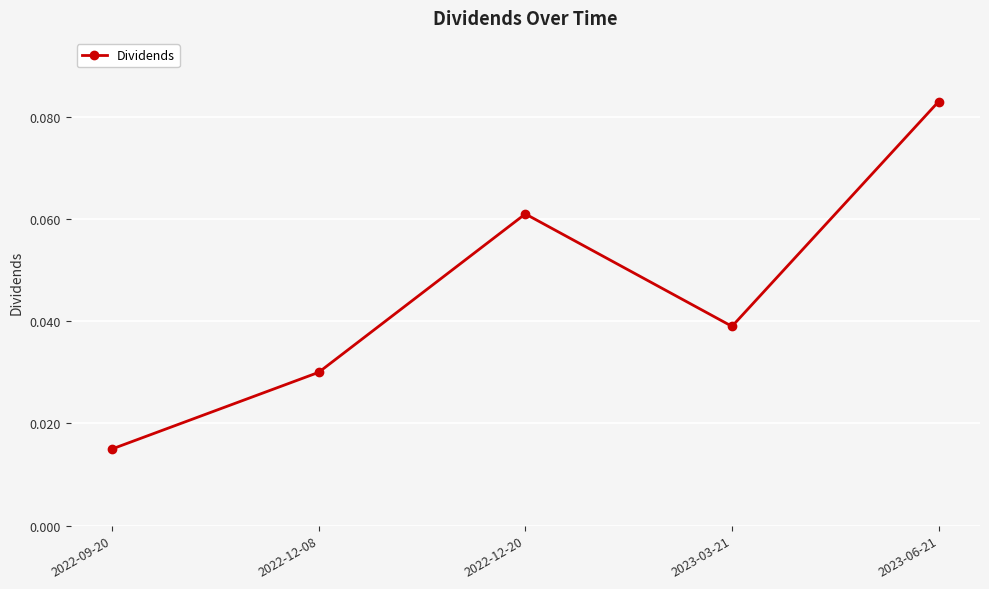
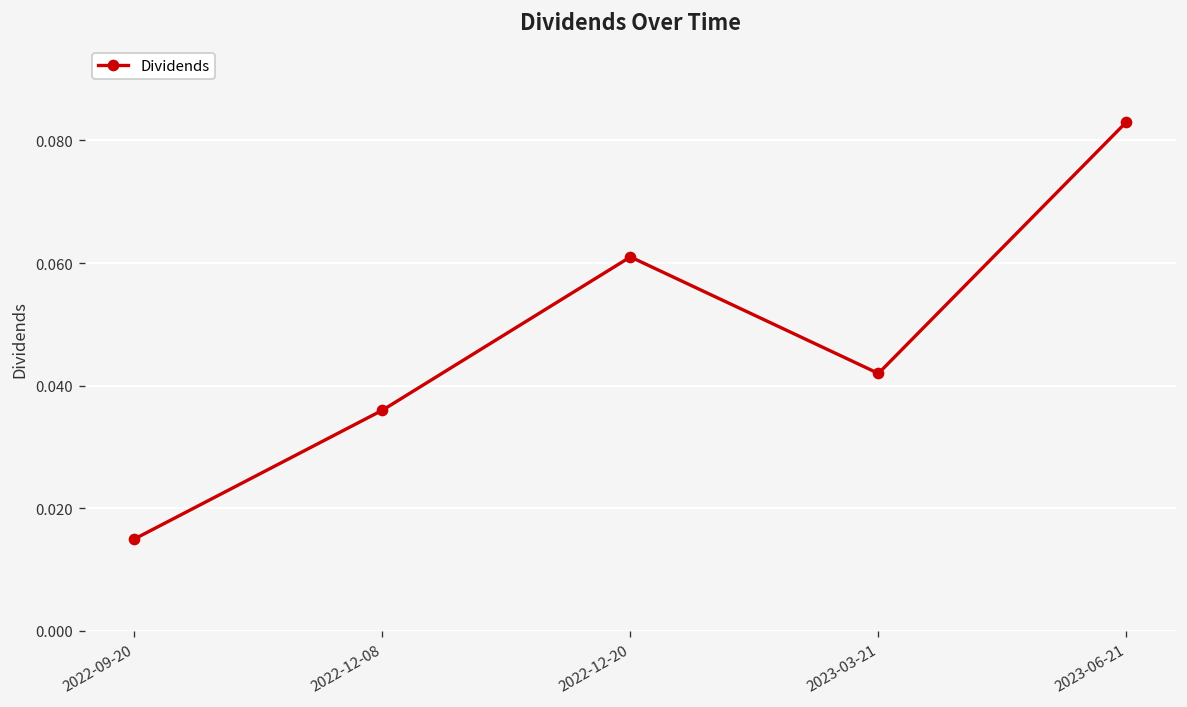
  {
    "2022-09-20": 0.015,
-   "2022-12-08": 0.030,
+   "2022-12-08": 0.036,
    "2022-12-20": 0.061,
-   "2023-03-21": 0.039,
+   "2023-03-21": 0.042,
    "2023-06-21": 0.083
  }
